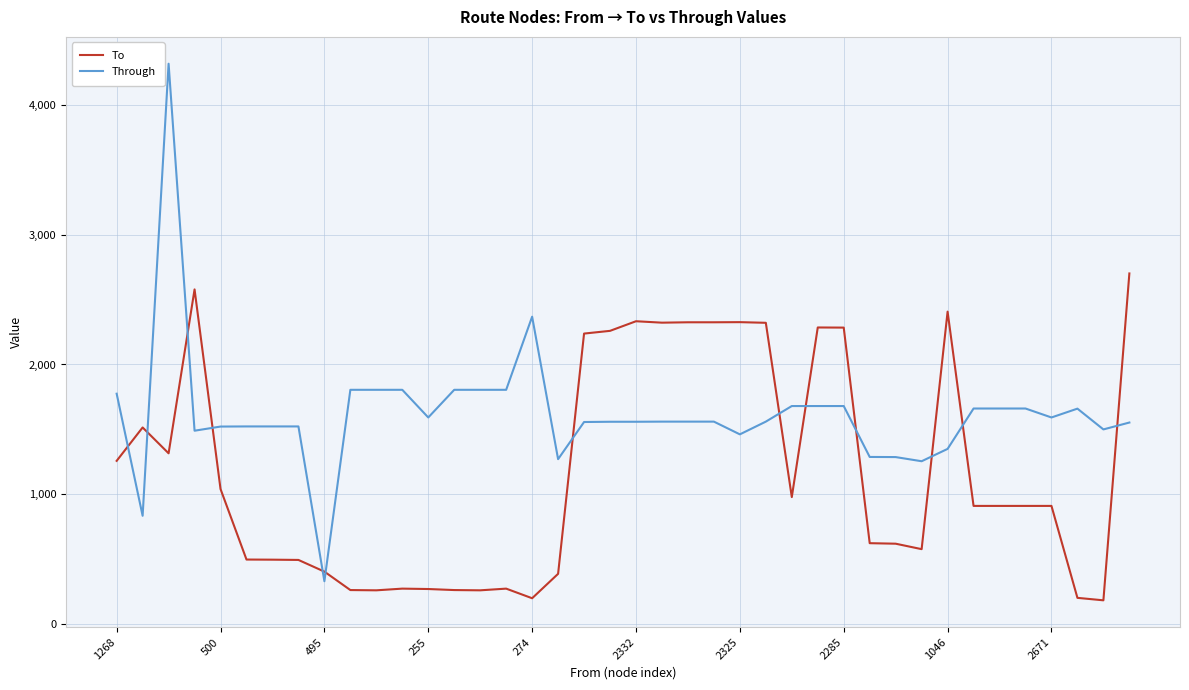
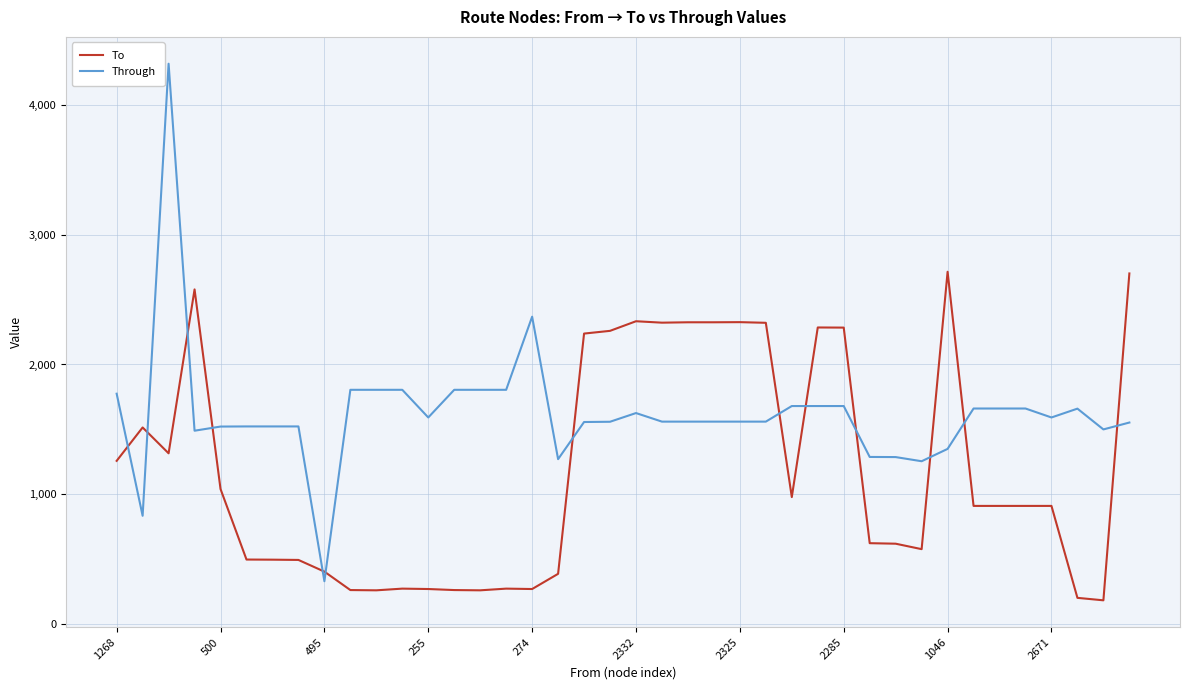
  {
    "To": {
      "1268": "1,260",
      "500": "1,040",
      "495": "410",
      "255": "270",
-     "274": "200",
+     "274": "270",
      "2332": "2,330",
      "2325": "2,330",
      "2285": "2,280",
-     "1046": "2,410",
+     "1046": "2,710",
      "2671": "910"
    },
    "Through": {
      "1268": "1,780",
      "500": "1,520",
      "495": "330",
      "255": "1,590",
      "274": "2,370",
-     "2332": "1,560",
-     "2325": "1,460",
+     "2332": "1,630",
+     "2325": "1,560",
      "2285": "1,680",
      "1046": "1,350",
      "2671": "1,590"
    }
  }
